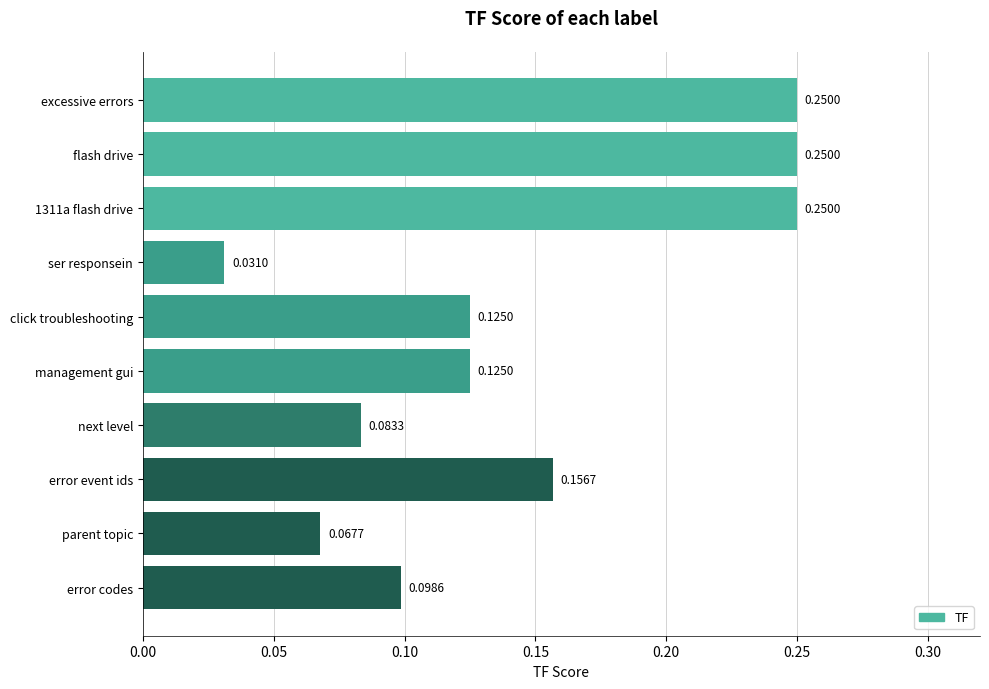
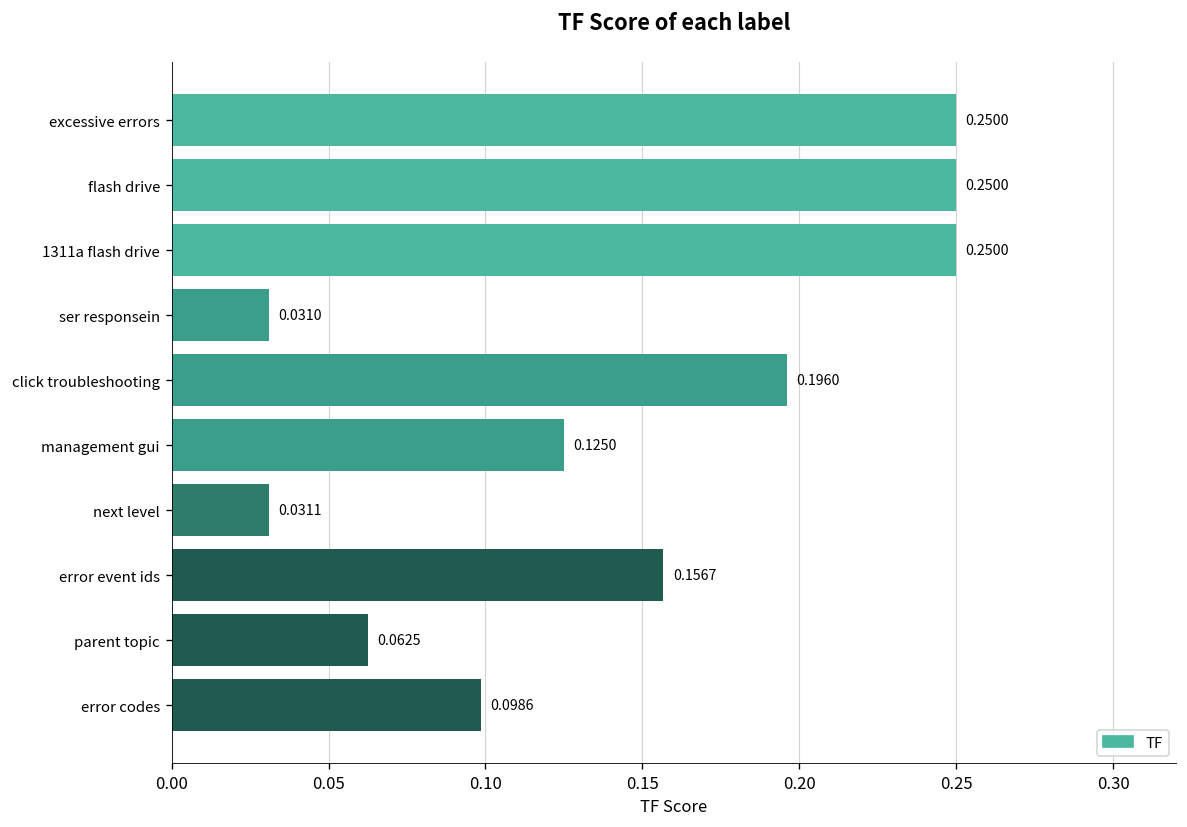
  {
    "excessive errors": 0.2500,
    "flash drive": 0.2500,
    "1311a flash drive": 0.2500,
    "ser responsein": 0.0310,
-   "click troubleshooting": 0.1250,
+   "click troubleshooting": 0.1960,
    "management gui": 0.1250,
-   "next level": 0.0833,
+   "next level": 0.0311,
    "error event ids": 0.1567,
-   "parent topic": 0.0677,
+   "parent topic": 0.0625,
    "error codes": 0.0986
  }
